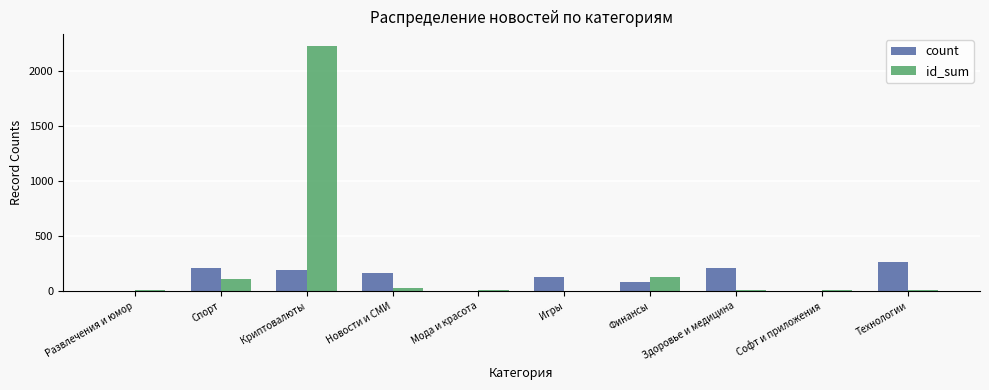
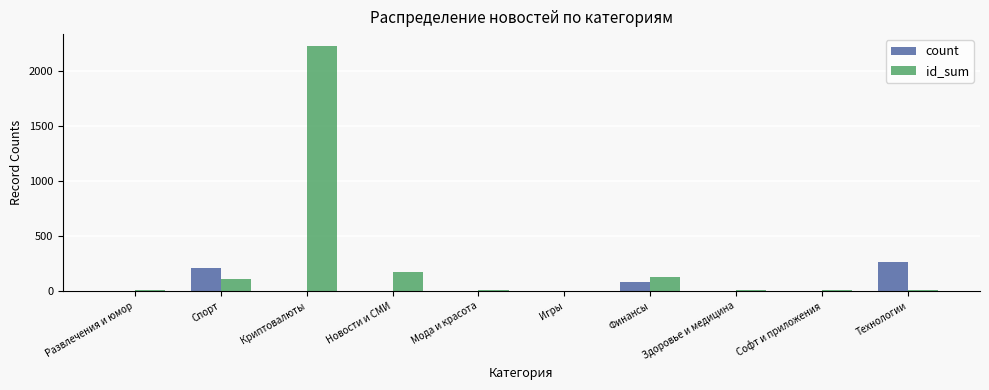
  {
    "count": {
      "Спорт": 210,
-     "Криптовалюты": 190,
-     "Новости и СМИ": 170,
-     "Игры": 130,
+     "Криптовалюты": 0,
+     "Новости и СМИ": 0,
+     "Игры": 0,
      "Финансы": 80,
-     "Здоровье и медицина": 210,
+     "Здоровье и медицина": 0,
      "Технологии": 260
    },
    "id_sum": {
      "Спорт": 110,
      "Криптовалюты": 2220,
-     "Новости и СМИ": 20,
+     "Новости и СМИ": 170,
      "Финансы": 130
    }
  }
